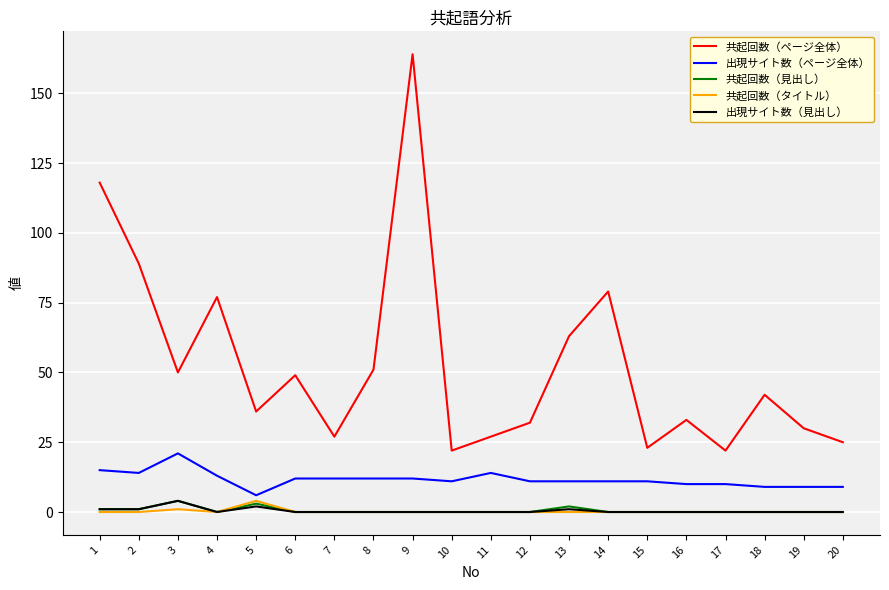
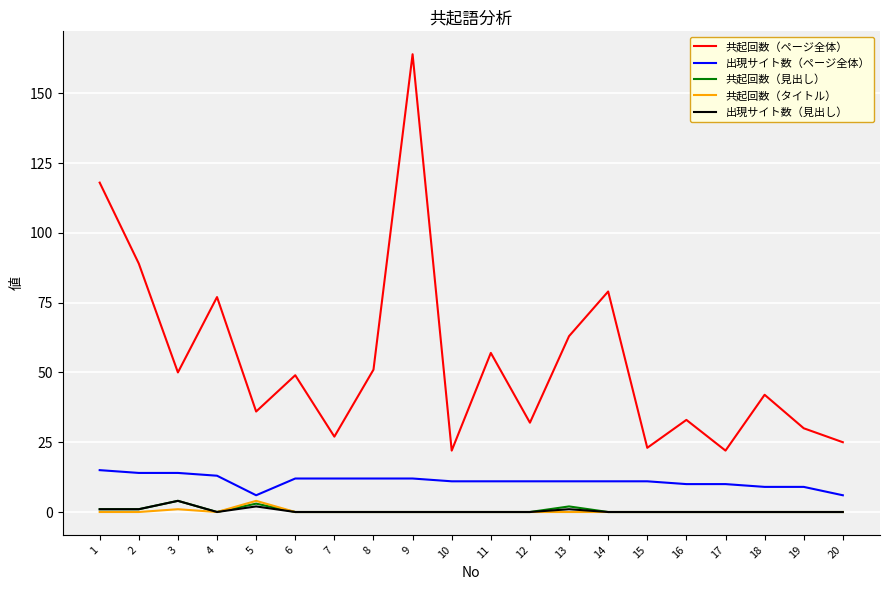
  {
    "共起回数（ページ全体）": {
      "1": 118,
      "2": 89,
      "3": 50,
      "4": 77,
      "5": 36,
      "6": 49,
      "7": 27,
      "8": 51,
      "9": 164,
      "10": 22,
-     "11": 27,
+     "11": 57,
      "12": 32,
      "13": 63,
      "14": 79,
      "15": 23,
      "16": 33,
      "17": 22,
      "18": 42,
      "19": 30,
      "20": 25
    },
    "出現サイト数（ページ全体）": {
      "1": 15,
      "2": 14,
-     "3": 21,
+     "3": 14,
      "4": 13,
      "5": 6,
      "6": 12,
      "7": 12,
      "8": 12,
      "9": 12,
      "10": 11,
-     "11": 14,
+     "11": 11,
      "12": 11,
      "13": 11,
      "14": 11,
      "15": 11,
      "16": 10,
      "17": 10,
      "18": 9,
      "19": 9,
-     "20": 9
+     "20": 6
    },
    "共起回数（見出し）": {
      "5": 3,
      "13": 2
    },
    "共起回数（タイトル）": {
      "1": 0,
      "2": 0,
      "3": 1,
      "5": 4,
      "13": 0
    },
    "出現サイト数（見出し）": {
      "5": 2,
      "13": 1
    }
  }
